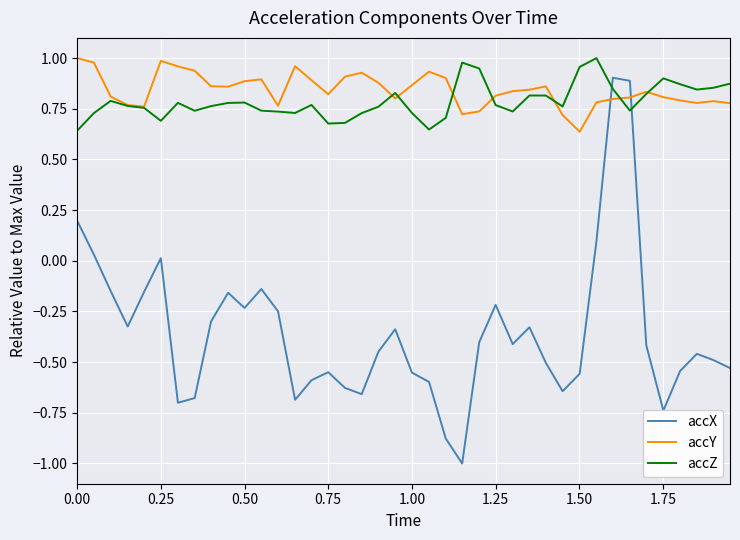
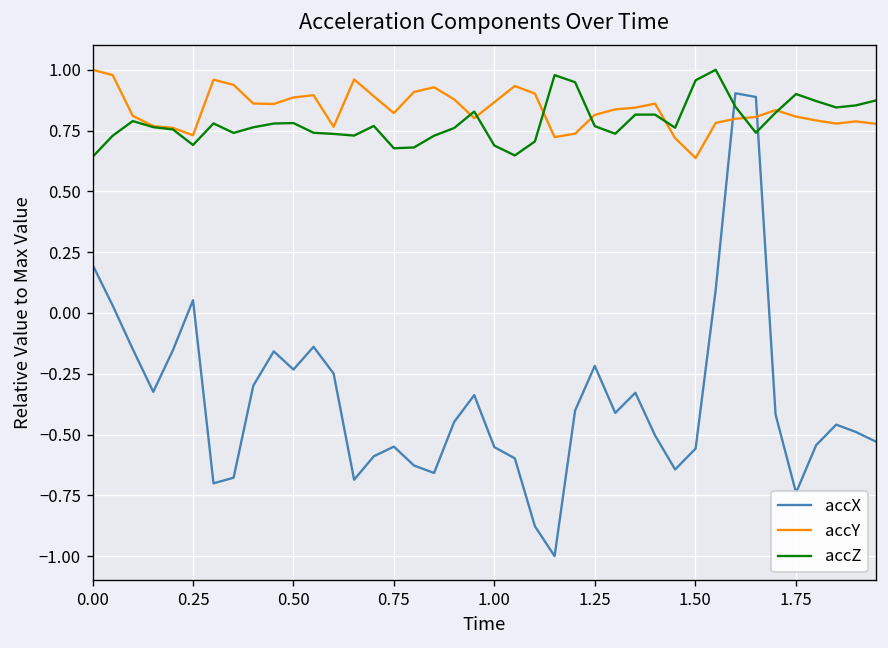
  {
    "accX": {
      "0.00": 0.20,
-     "0.25": 0.01,
+     "0.25": 0.05,
      "0.50": -0.23,
      "0.75": -0.55,
      "1.00": -0.55,
      "1.25": -0.22
    },
    "accY": {
      "0.00": 1.00,
-     "0.25": 0.99,
+     "0.25": 0.73,
      "0.50": 0.89,
      "0.75": 0.82,
      "1.00": 0.87,
      "1.25": 0.81
    },
    "accZ": {
      "0.00": 0.64,
      "0.25": 0.69,
      "0.50": 0.78,
      "0.75": 0.68,
-     "1.00": 0.73,
+     "1.00": 0.69,
      "1.25": 0.77
    }
  }
